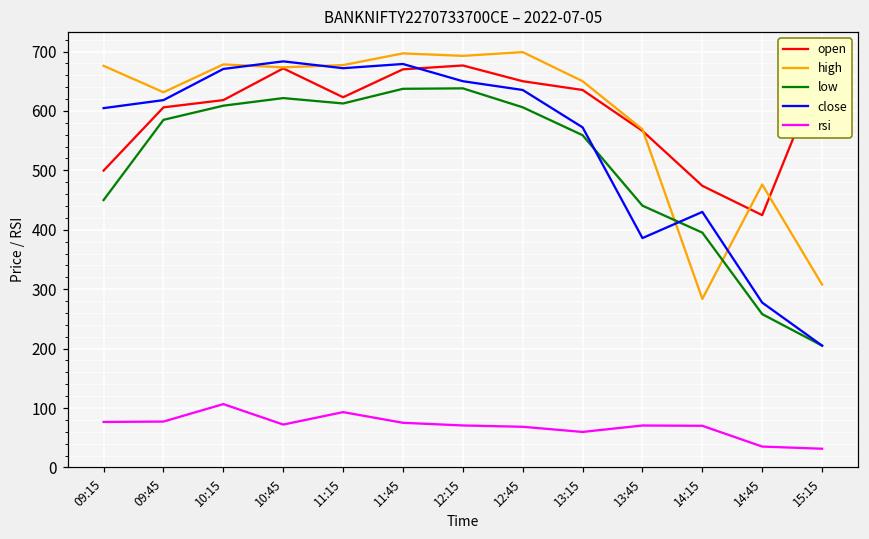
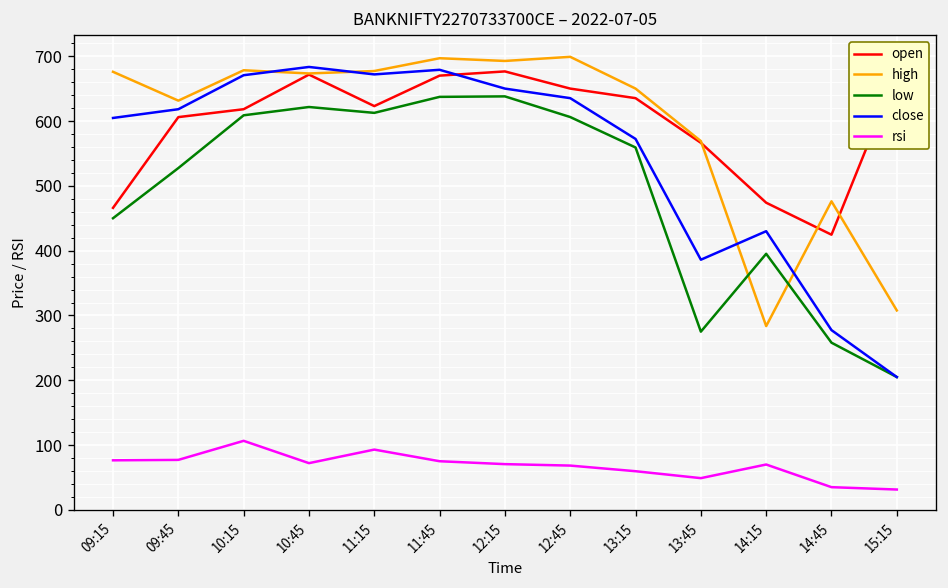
  {
    "open": {
-     "09:15": 500,
+     "09:15": 470,
      "09:45": 610,
      "10:15": 620,
      "11:15": 620,
      "11:45": 670,
      "12:15": 680,
      "12:45": 650,
      "13:15": 640,
      "14:15": 470,
      "14:45": 420
    },
    "high": {
      "09:15": 680,
      "09:45": 630,
      "10:15": 680,
      "11:15": 680,
      "11:45": 700,
      "12:15": 690,
      "12:45": 700,
      "13:15": 650,
      "14:15": 280,
      "14:45": 480,
      "15:15": 310
    },
    "low": {
      "09:15": 450,
-     "09:45": 590,
+     "09:45": 530,
      "10:15": 610,
      "10:45": 620,
      "11:15": 610,
      "11:45": 640,
      "12:15": 640,
      "12:45": 610,
      "13:15": 560,
-     "13:45": 440,
+     "13:45": 280,
      "14:15": 400,
      "14:45": 260
    },
    "close": {
      "09:15": 600,
      "09:45": 620,
      "10:15": 670,
      "10:45": 680,
      "11:15": 670,
      "11:45": 680,
      "12:15": 650,
      "12:45": 640,
      "13:15": 570,
      "13:45": 390,
      "14:15": 430,
      "14:45": 280
    },
    "rsi": {
      "09:15": 80,
      "09:45": 80,
      "10:15": 110,
      "10:45": 70,
      "11:15": 90,
      "11:45": 80,
      "12:15": 70,
      "12:45": 70,
      "13:15": 60,
-     "13:45": 70,
+     "13:45": 50,
      "14:15": 70,
      "14:45": 40,
      "15:15": 30
    }
  }
